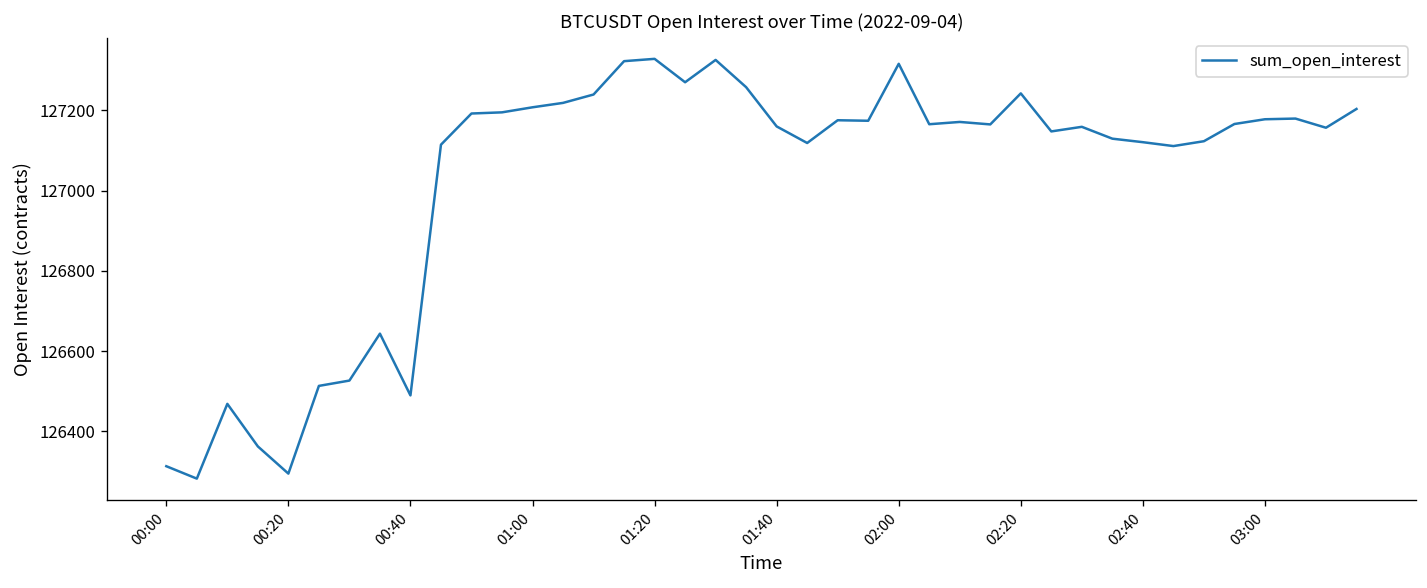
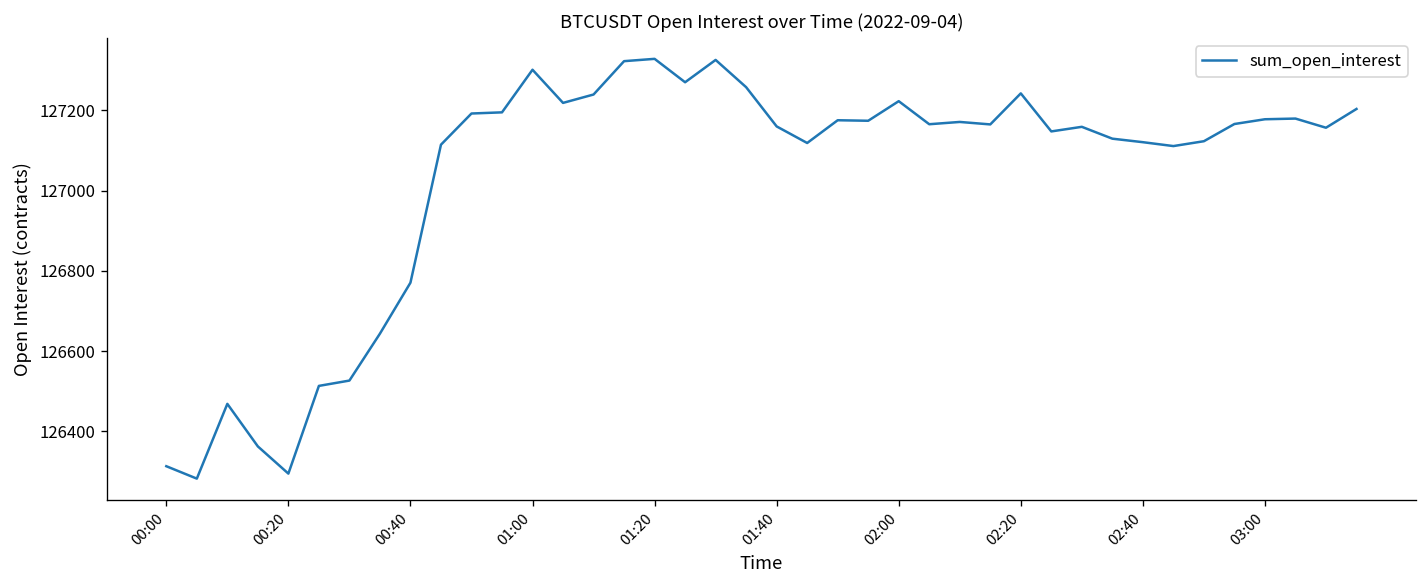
  {
    "00:00": 126310,
    "00:20": 126300,
-   "00:40": 126490,
-   "01:00": 127210,
+   "00:40": 126770,
+   "01:00": 127300,
    "01:20": 127330,
    "01:40": 127160,
-   "02:00": 127320,
+   "02:00": 127220,
    "02:20": 127240,
    "02:40": 127120,
    "03:00": 127180
  }
